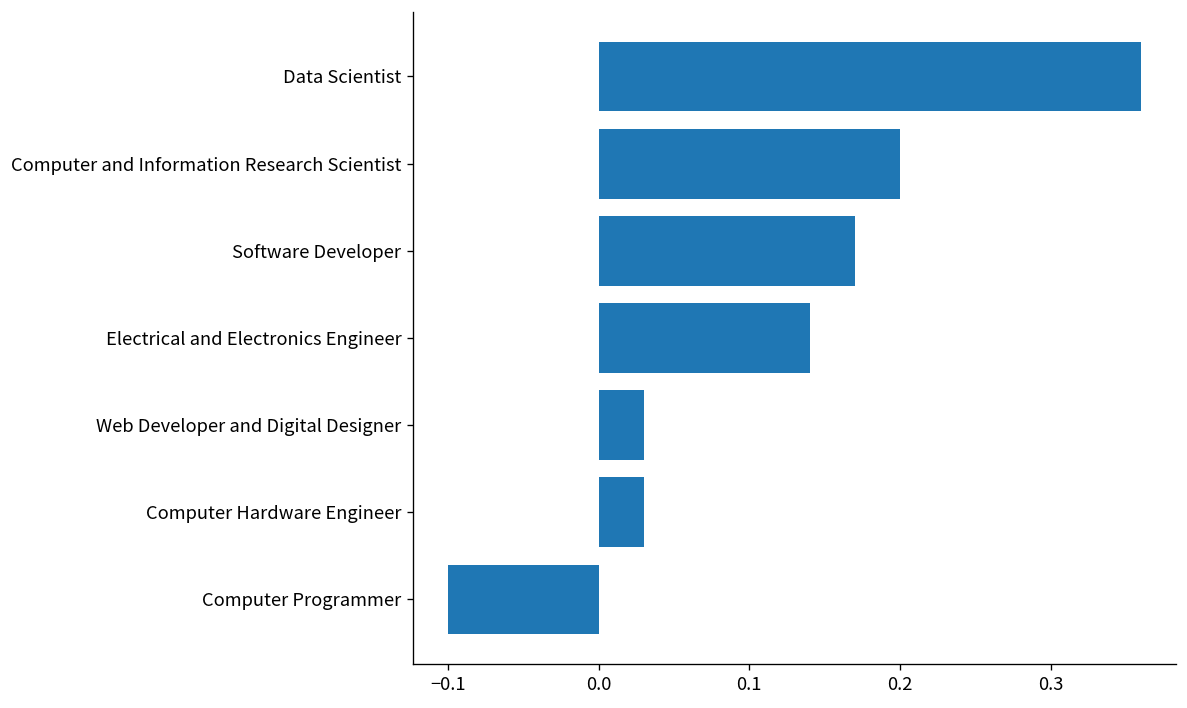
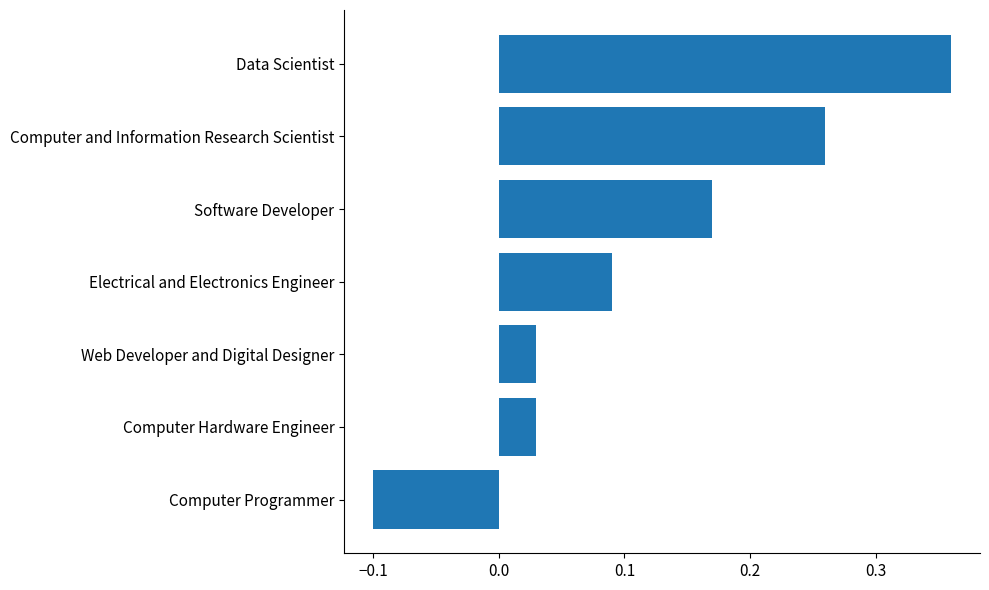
  {
    "Data Scientist": 0.36,
-   "Computer and Information Research Scientist": 0.20,
+   "Computer and Information Research Scientist": 0.26,
    "Software Developer": 0.17,
-   "Electrical and Electronics Engineer": 0.14,
+   "Electrical and Electronics Engineer": 0.09,
    "Web Developer and Digital Designer": 0.03,
    "Computer Hardware Engineer": 0.03,
    "Computer Programmer": -0.10
  }
